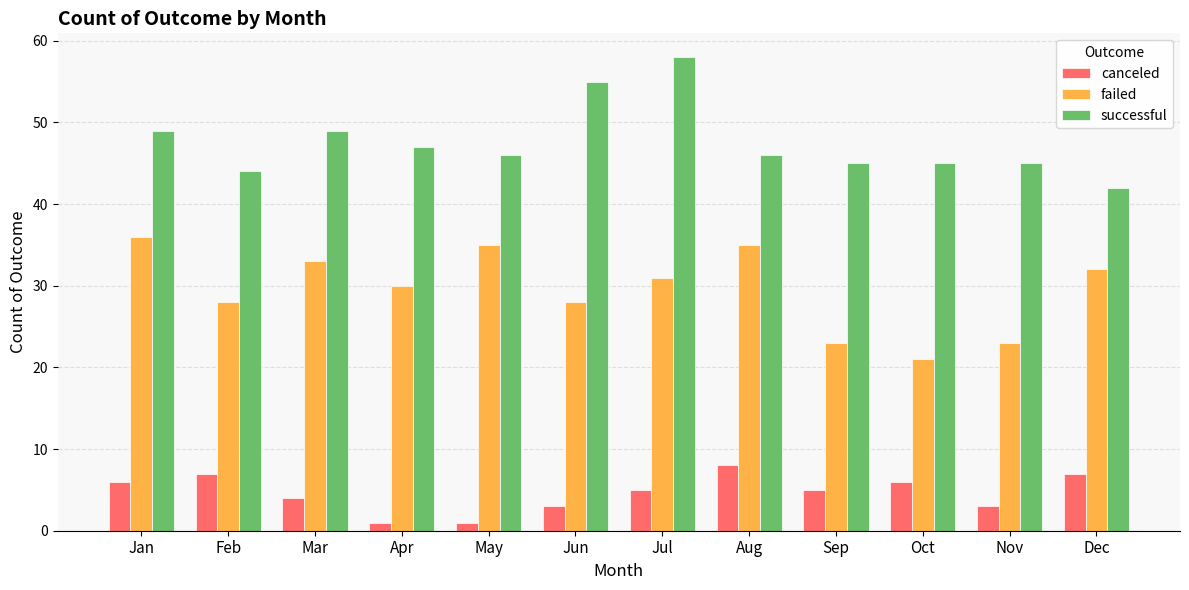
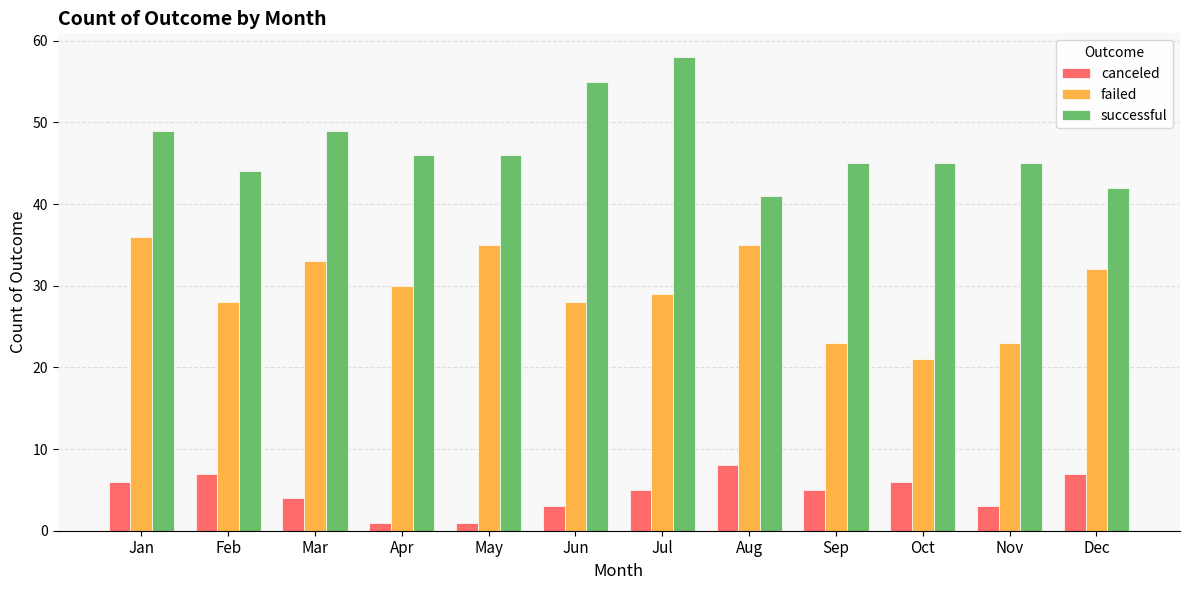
  {
    "canceled": {
      "Jan": 6,
      "Feb": 7,
      "Mar": 4,
      "Apr": 1,
      "May": 1,
      "Jun": 3,
      "Jul": 5,
      "Aug": 8,
      "Sep": 5,
      "Oct": 6,
      "Nov": 3,
      "Dec": 7
    },
    "failed": {
      "Jan": 36,
      "Feb": 28,
      "Mar": 33,
      "Apr": 30,
      "May": 35,
      "Jun": 28,
-     "Jul": 31,
+     "Jul": 29,
      "Aug": 35,
      "Sep": 23,
      "Oct": 21,
      "Nov": 23,
      "Dec": 32
    },
    "successful": {
      "Jan": 49,
      "Feb": 44,
      "Mar": 49,
-     "Apr": 47,
+     "Apr": 46,
      "May": 46,
      "Jun": 55,
      "Jul": 58,
-     "Aug": 46,
+     "Aug": 41,
      "Sep": 45,
      "Oct": 45,
      "Nov": 45,
      "Dec": 42
    }
  }
